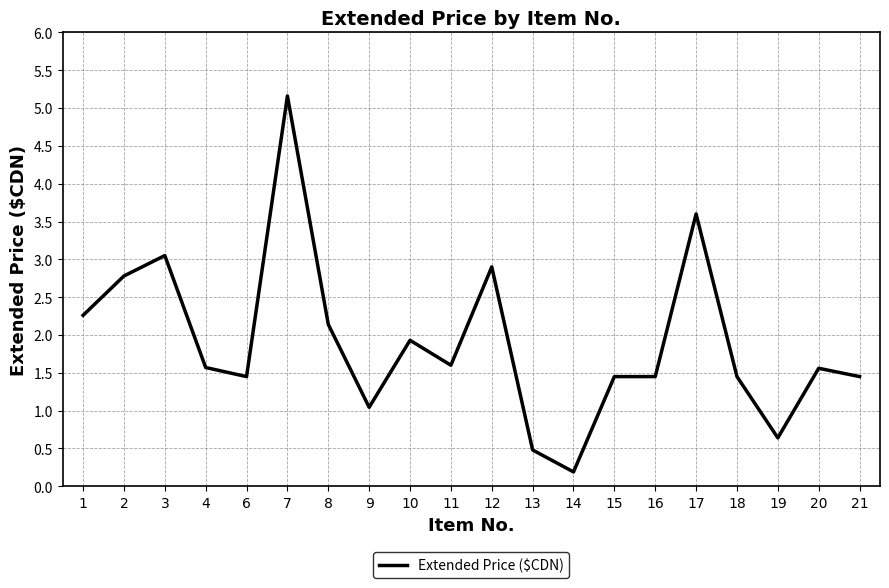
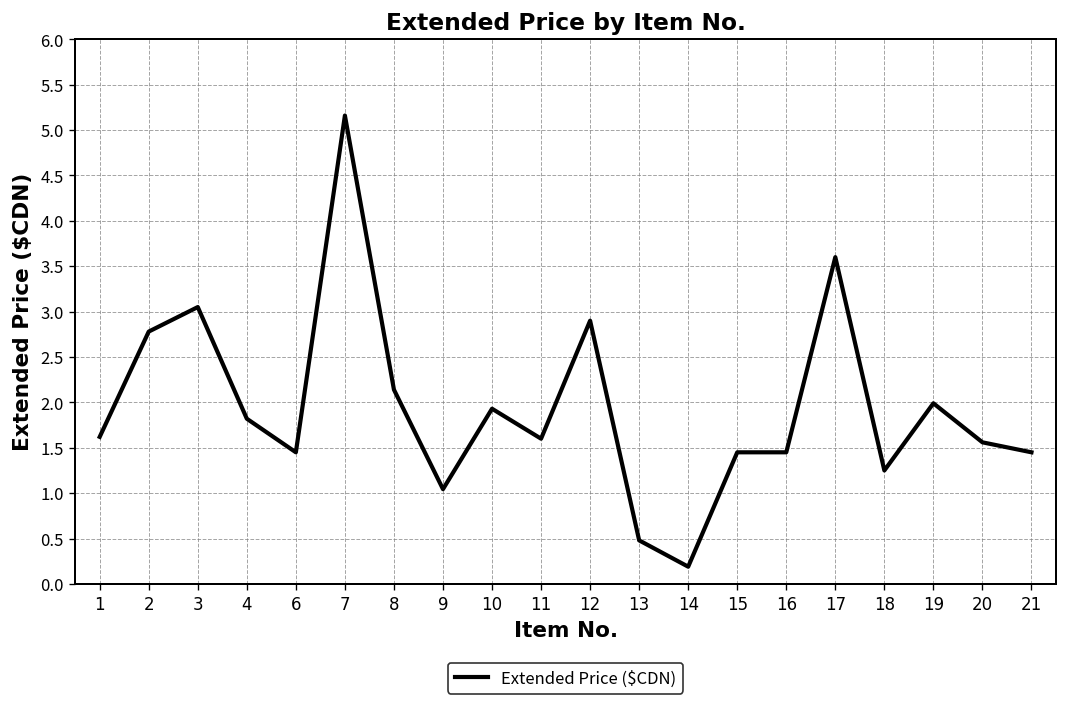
  {
-   "1": 2.3,
+   "1": 1.6,
    "2": 2.8,
    "3": 3.1,
-   "4": 1.6,
+   "4": 1.8,
    "6": 1.5,
    "7": 5.2,
    "8": 2.1,
    "9": 1.0,
    "10": 1.9,
    "11": 1.6,
    "12": 2.9,
    "13": 0.5,
    "14": 0.2,
    "15": 1.5,
    "16": 1.5,
    "17": 3.6,
-   "18": 1.5,
-   "19": 0.6,
+   "18": 1.3,
+   "19": 2.0,
    "20": 1.6,
    "21": 1.5
  }
